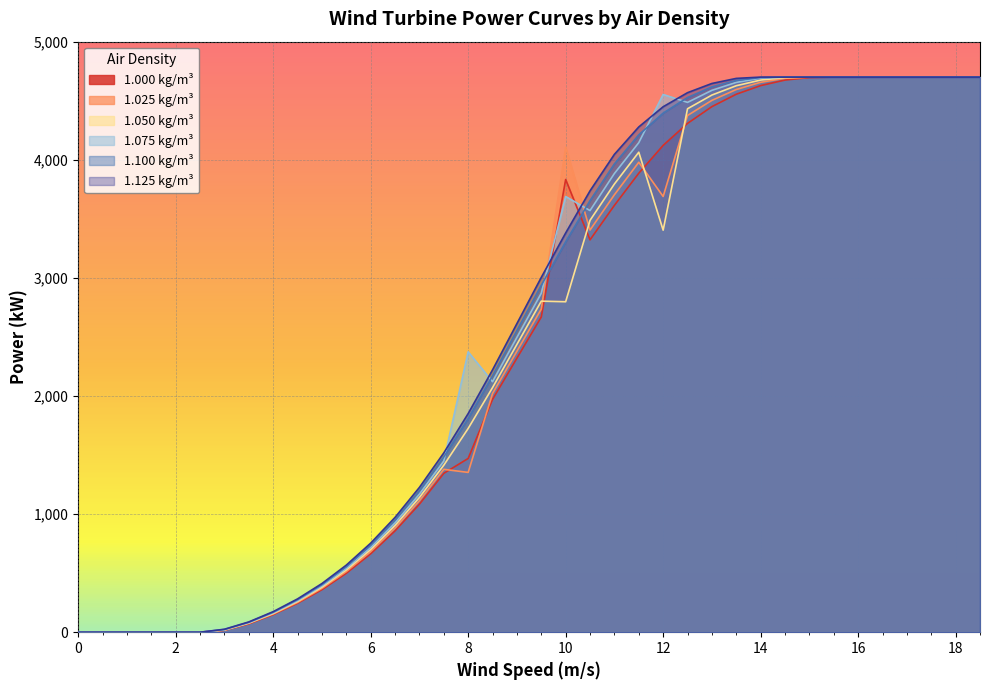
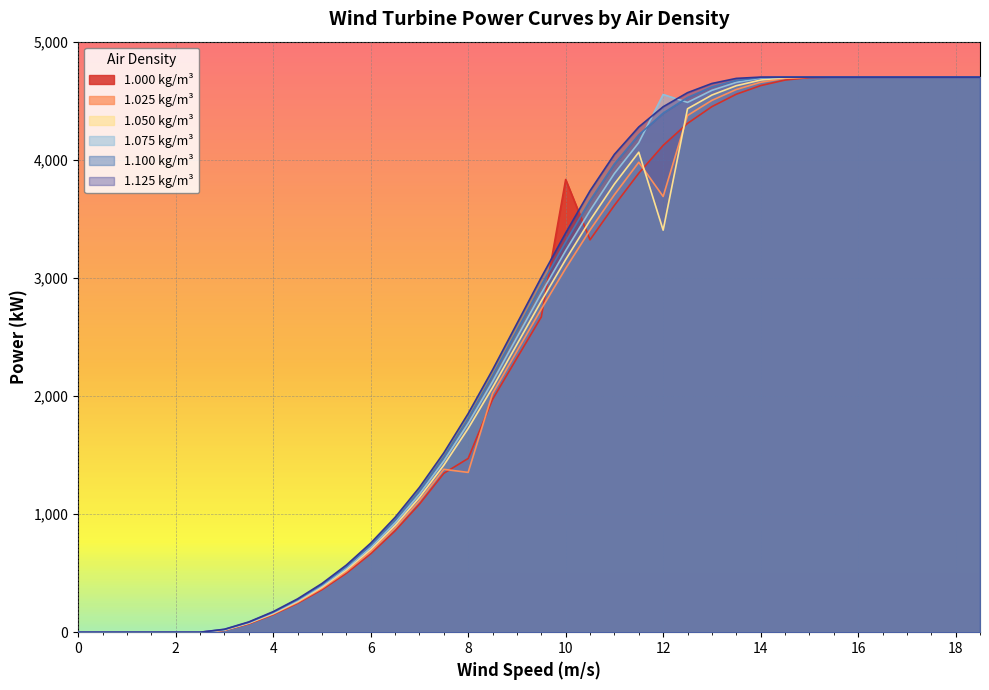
  {
    "1.000 kg/m³": {
      "8": "1,470",
      "10": "3,830",
      "12": "4,120",
      "14": "4,630"
    },
    "1.025 kg/m³": {
      "8": "1,350",
-     "10": "4,110",
+     "10": "3,080",
      "12": "3,690"
    },
    "1.050 kg/m³": {
      "8": "1,730",
-     "10": "2,800",
+     "10": "3,160",
      "12": "3,400"
    },
    "1.075 kg/m³": {
-     "8": "2,370",
-     "10": "3,690",
+     "8": "1,770",
+     "10": "3,230",
      "12": "4,550"
    }
  }
